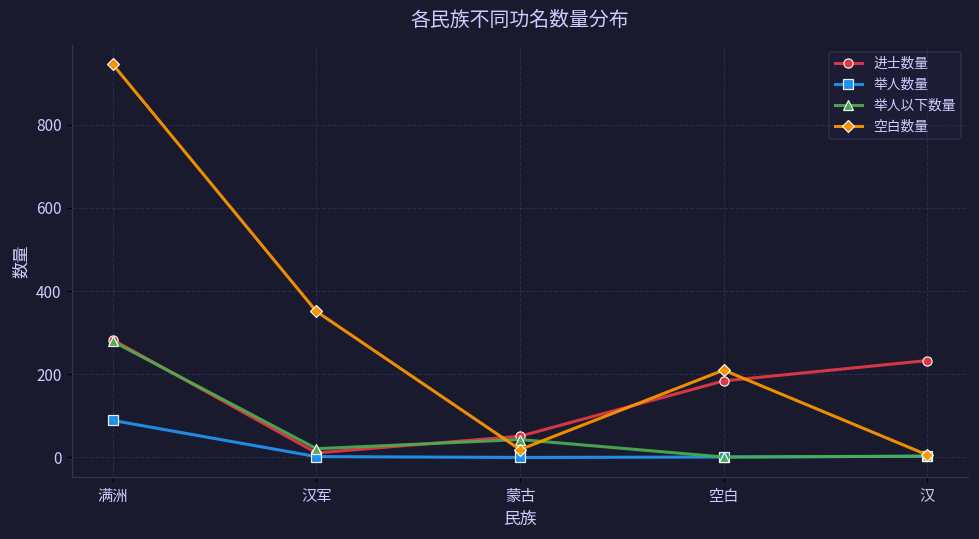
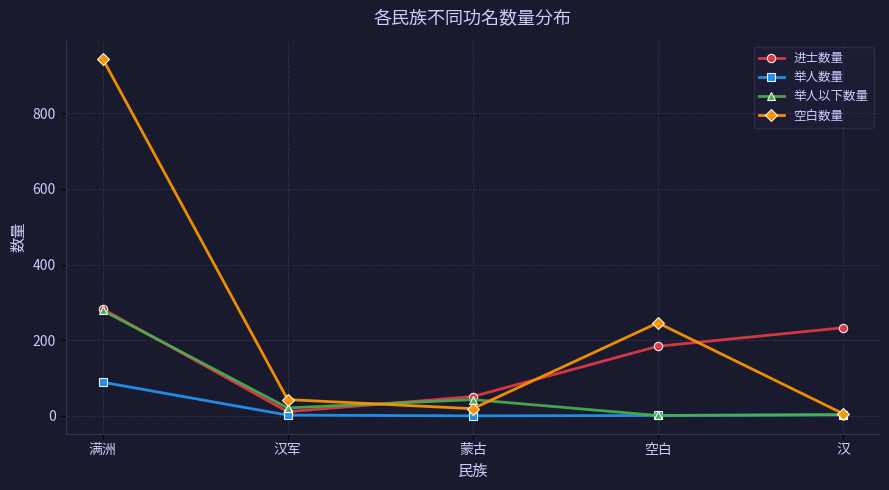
  {
    "进士数量": {
      "汉军": 10,
      "蒙古": 50,
      "空白": 180,
      "汉": 230
    },
    "举人数量": {
      "满洲": 90,
      "汉军": 0,
      "蒙古": 0
    },
    "举人以下数量": {
      "汉军": 20,
      "蒙古": 40
    },
    "空白数量": {
      "满洲": 950,
-     "汉军": 350,
+     "汉军": 40,
      "蒙古": 20,
-     "空白": 210
+     "空白": 250
    }
  }
